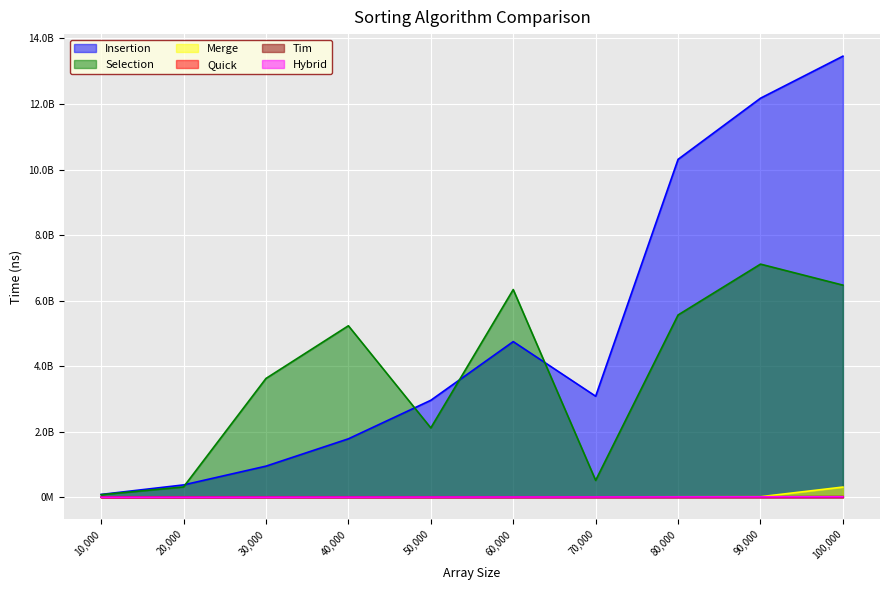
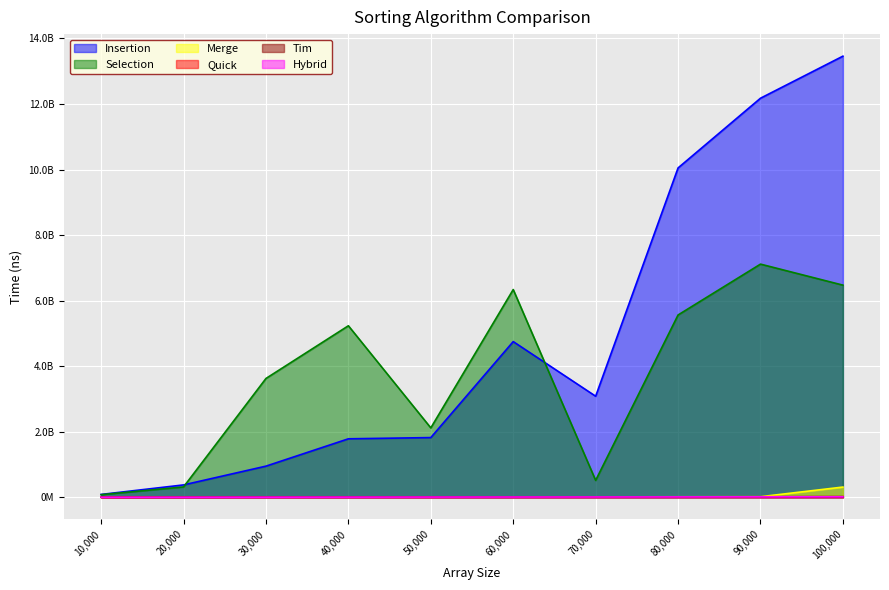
  {
    "Insertion": {
      "30,000": 1000000000,
      "40,000": 1800000000,
-     "50,000": 3000000000,
+     "50,000": 1800000000,
      "60,000": 4800000000,
      "70,000": 3100000000,
-     "80,000": 10300000000,
+     "80,000": 10000000000,
      "90,000": 12200000000,
      "100,000": 13500000000
    },
    "Selection": {
      "30,000": 3600000000,
      "40,000": 5200000000,
      "50,000": 2100000000,
      "60,000": 6300000000,
      "70,000": 500000000,
      "80,000": 5600000000,
      "90,000": 7100000000,
      "100,000": 6500000000
    },
    "Merge": {
      "100,000": 300000000
    },
    "Hybrid": {
      "100,000": 0
    }
  }
